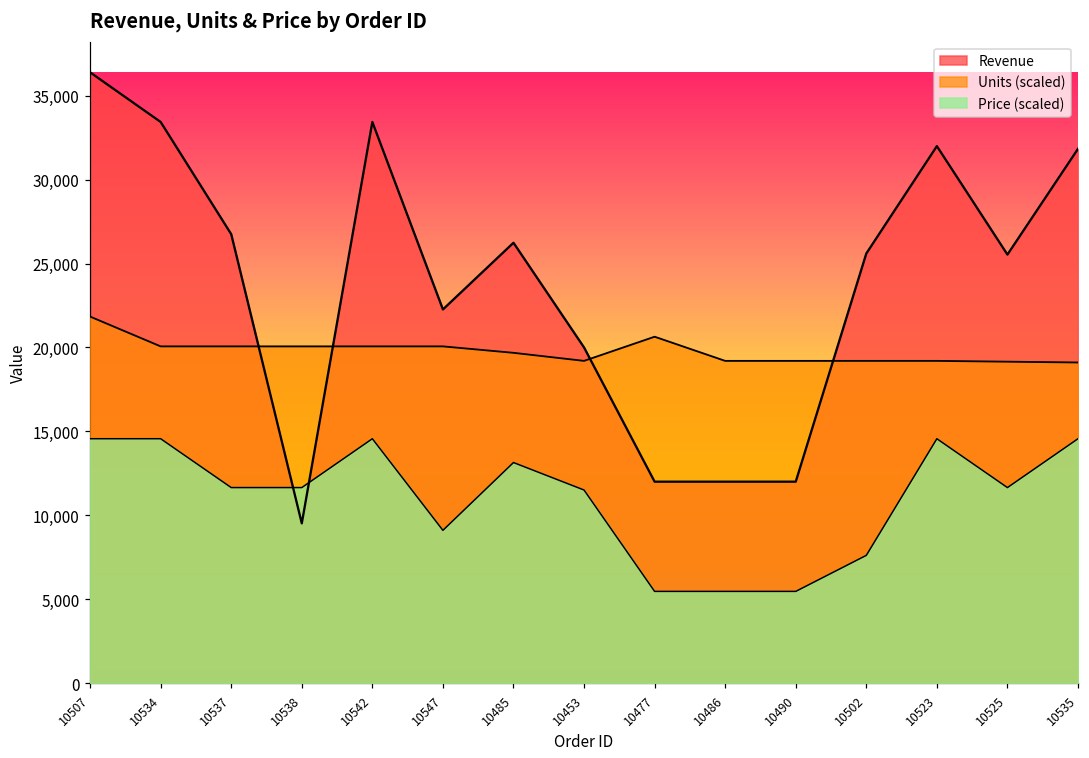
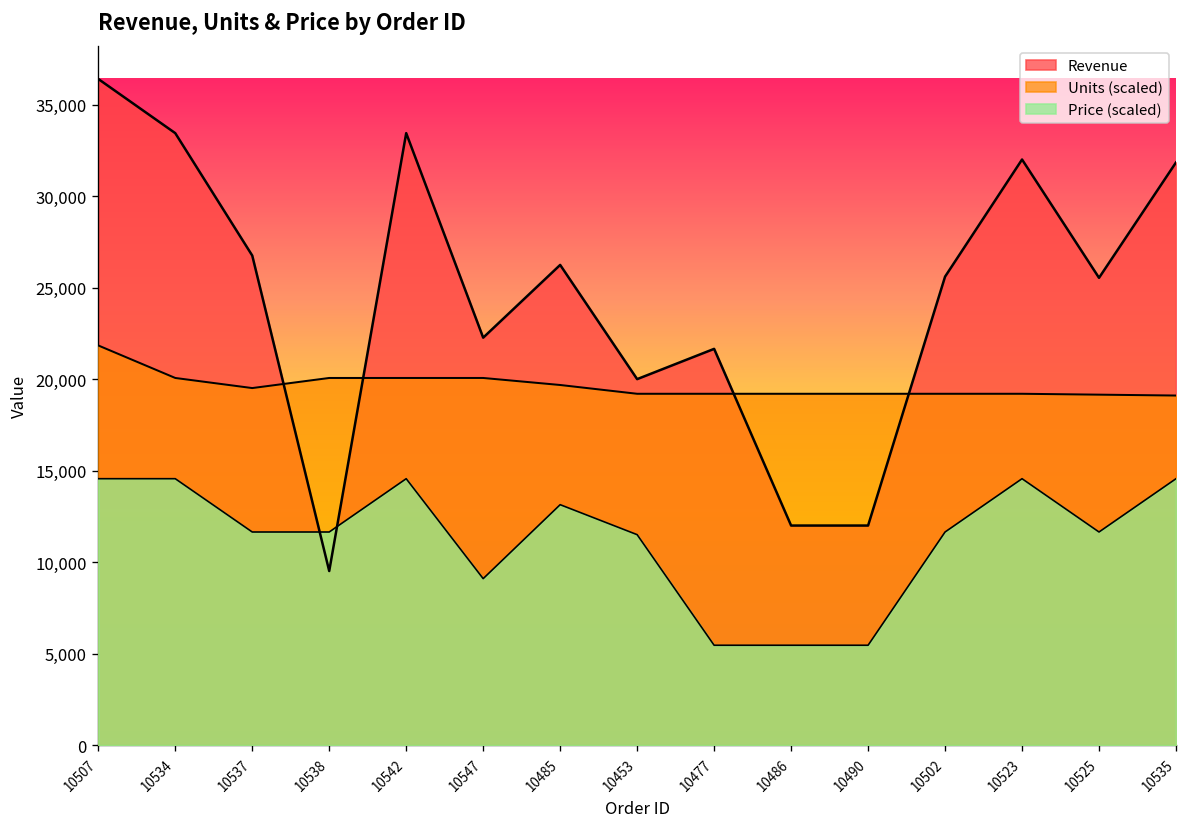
  {
    "Revenue": {
      "10507": "36,400",
      "10534": "33,400",
      "10537": "26,800",
      "10538": "9,500",
      "10542": "33,400",
      "10547": "22,300",
      "10485": "26,200",
      "10453": "20,000",
-     "10477": "12,000",
+     "10477": "21,700",
      "10486": "12,000",
      "10490": "12,000",
      "10502": "25,600",
      "10523": "32,000",
      "10525": "25,500",
      "10535": "31,800"
    },
    "Units (scaled)": {
      "10507": "21,800",
      "10534": "20,100",
-     "10537": "20,100",
+     "10537": "19,500",
      "10538": "20,100",
      "10542": "20,100",
      "10547": "20,100",
      "10485": "19,700",
      "10453": "19,200",
-     "10477": "20,600",
+     "10477": "19,200",
      "10486": "19,200",
      "10490": "19,200",
      "10502": "19,200",
      "10523": "19,200",
      "10525": "19,200",
      "10535": "19,100"
    },
    "Price (scaled)": {
      "10507": "14,600",
      "10534": "14,600",
      "10537": "11,600",
      "10538": "11,600",
      "10542": "14,600",
      "10547": "9,100",
      "10485": "13,100",
      "10453": "11,500",
      "10477": "5,500",
      "10486": "5,500",
      "10490": "5,500",
-     "10502": "7,600",
+     "10502": "11,600",
      "10523": "14,600",
      "10525": "11,600",
      "10535": "14,600"
    }
  }
